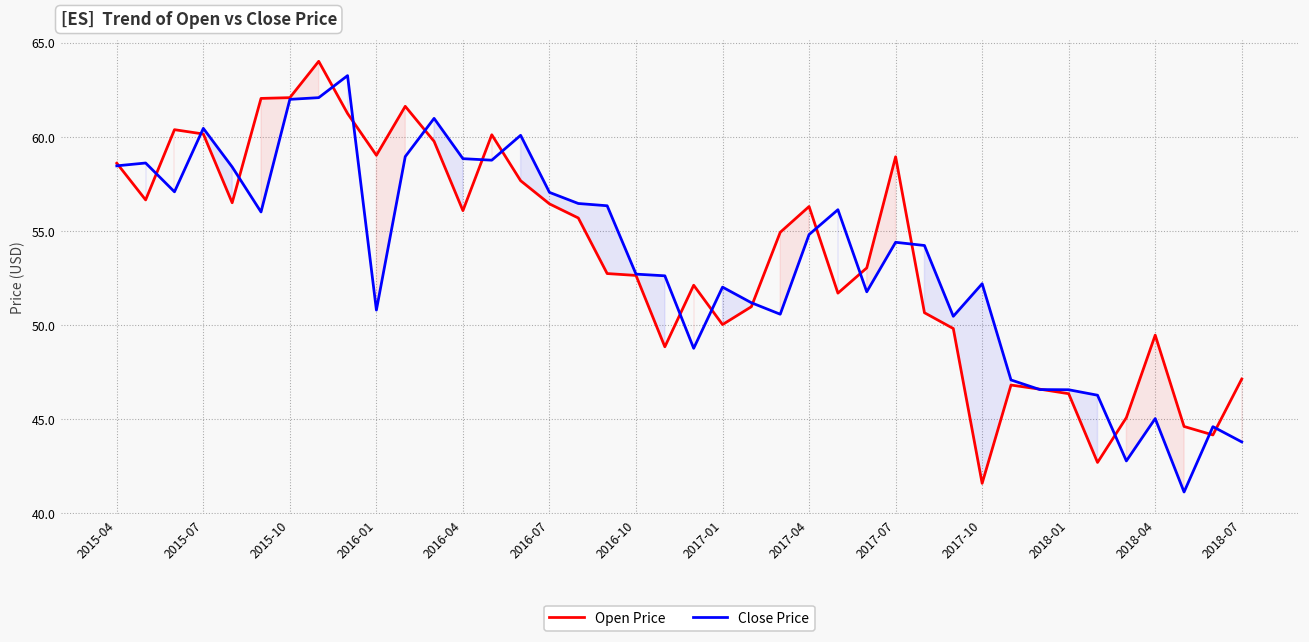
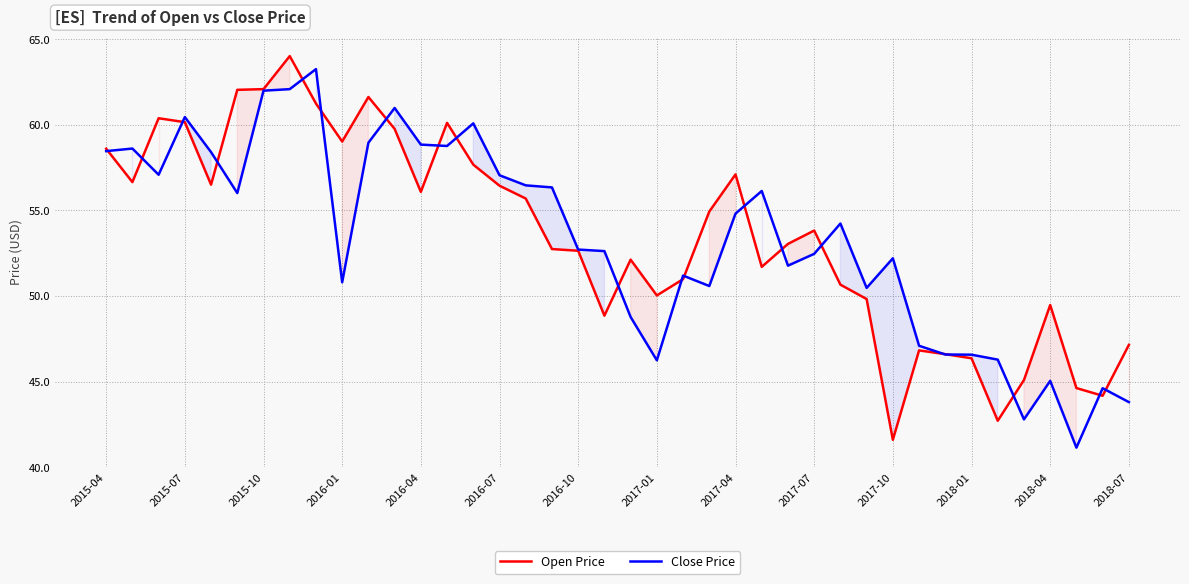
  {
    "Open Price": {
      "2015-07": 60.2,
      "2016-01": 59.0,
      "2016-04": 56.1,
      "2016-07": 56.4,
      "2017-01": 50.0,
-     "2017-04": 56.3,
-     "2017-07": 58.9,
+     "2017-04": 57.1,
+     "2017-07": 53.8,
      "2017-10": 41.6,
      "2018-01": 46.4,
      "2018-04": 49.5,
      "2018-07": 47.1
    },
    "Close Price": {
      "2015-07": 60.5,
      "2016-01": 50.8,
      "2016-04": 58.8,
      "2016-07": 57.1,
-     "2017-01": 52.0,
+     "2017-01": 46.2,
      "2017-04": 54.8,
-     "2017-07": 54.4,
+     "2017-07": 52.5,
      "2017-10": 52.2,
      "2018-01": 46.6,
      "2018-04": 45.0,
      "2018-07": 43.8
    }
  }
